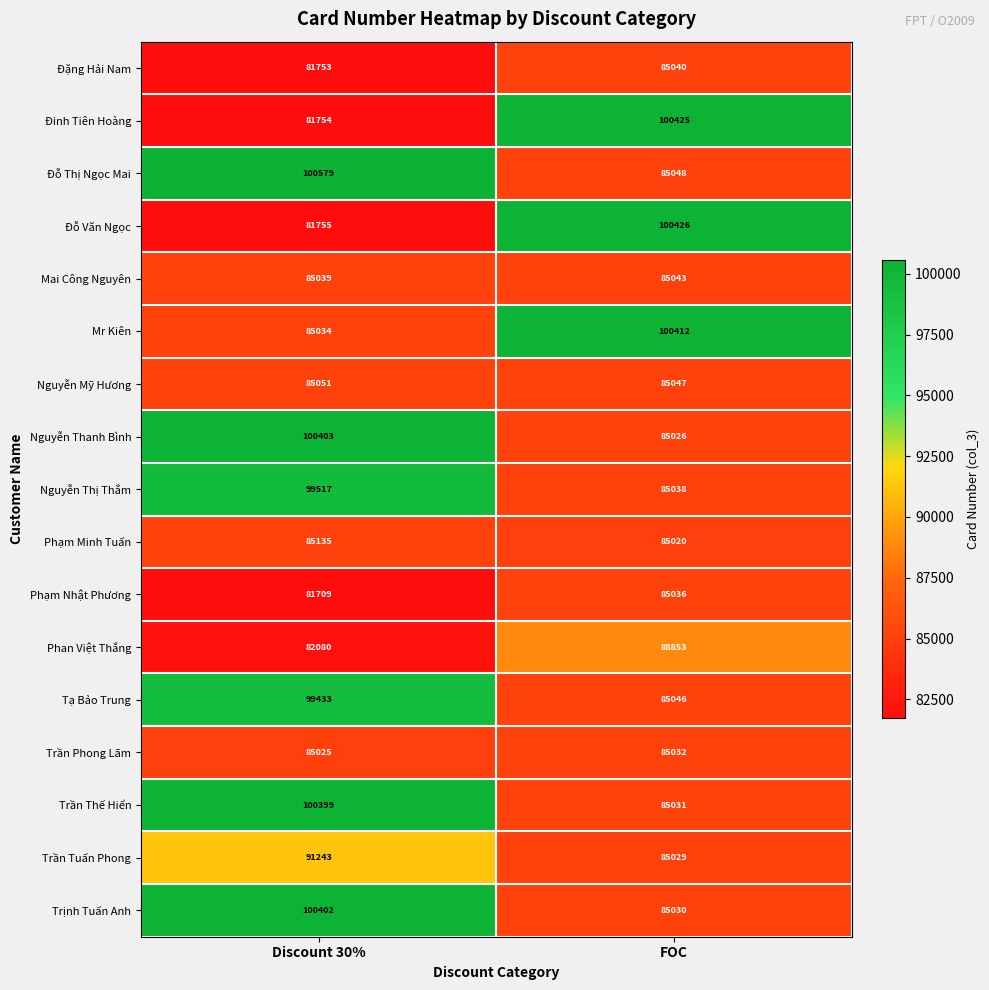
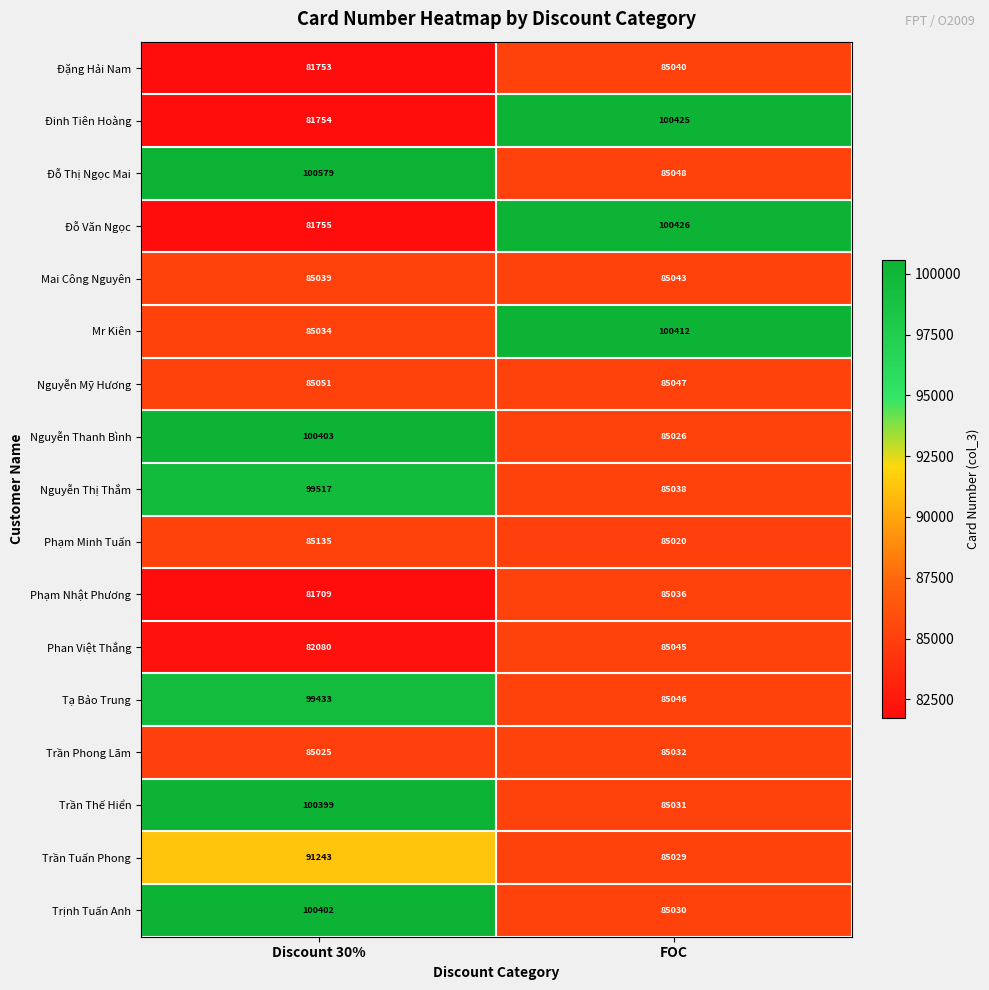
  {
    "Đặng Hải Nam": {
      "Discount 30%": 81753,
      "FOC": 85040
    },
    "Đinh Tiên Hoàng": {
      "Discount 30%": 81754,
      "FOC": 100425
    },
    "Đỗ Thị Ngọc Mai": {
      "Discount 30%": 100579,
      "FOC": 85048
    },
    "Đỗ Văn Ngọc": {
      "Discount 30%": 81755,
      "FOC": 100426
    },
    "Mai Công Nguyên": {
      "Discount 30%": 85039,
      "FOC": 85043
    },
    "Mr Kiên": {
      "Discount 30%": 85034,
      "FOC": 100412
    },
    "Nguyễn Mỹ Hương": {
      "Discount 30%": 85051,
      "FOC": 85047
    },
    "Nguyễn Thanh Bình": {
      "Discount 30%": 100403,
      "FOC": 85026
    },
    "Nguyễn Thị Thắm": {
      "Discount 30%": 99517,
      "FOC": 85038
    },
    "Phạm Minh Tuấn": {
      "Discount 30%": 85135,
      "FOC": 85020
    },
    "Phạm Nhật Phương": {
      "Discount 30%": 81709,
      "FOC": 85036
    },
    "Phan Việt Thắng": {
      "Discount 30%": 82080,
-     "FOC": 88853
+     "FOC": 85045
    },
    "Tạ Bảo Trung": {
      "Discount 30%": 99433,
      "FOC": 85046
    },
    "Trần Phong Lãm": {
      "Discount 30%": 85025,
      "FOC": 85032
    },
    "Trần Thế Hiển": {
      "Discount 30%": 100399,
      "FOC": 85031
    },
    "Trần Tuấn Phong": {
      "Discount 30%": 91243,
      "FOC": 85029
    },
    "Trịnh Tuấn Anh": {
      "Discount 30%": 100402,
      "FOC": 85030
    }
  }
